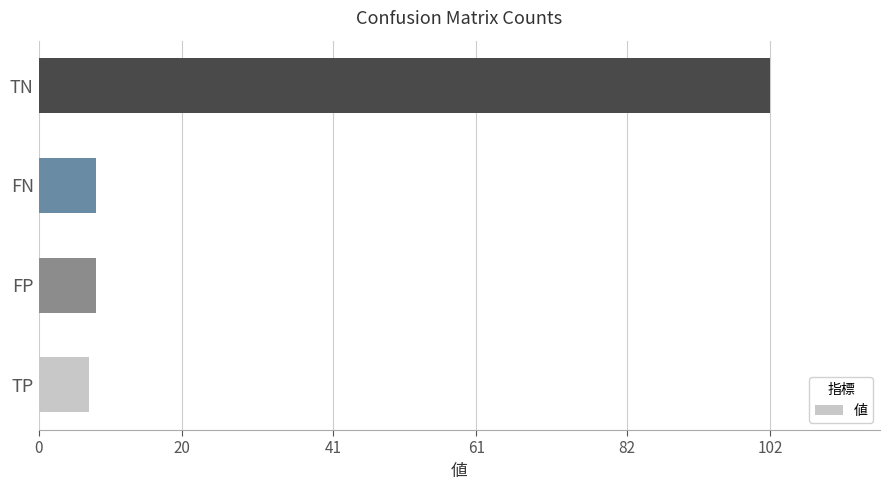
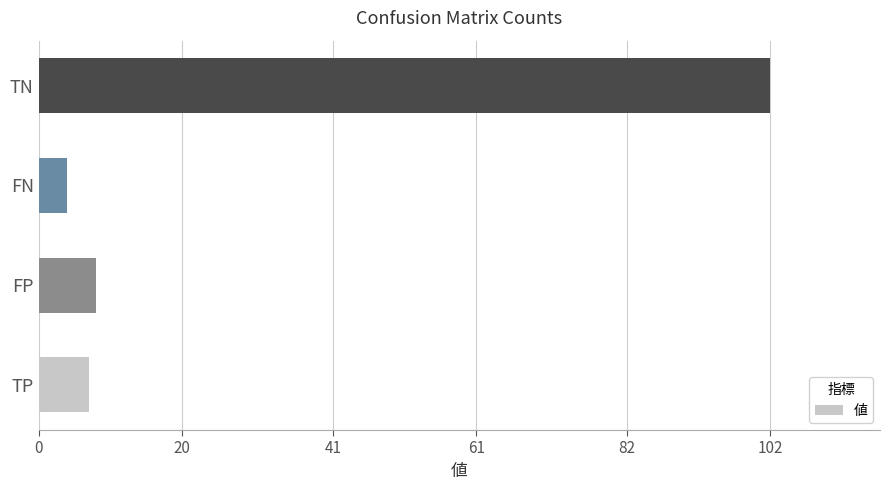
  {
    "TN": 102,
-   "FN": 8,
+   "FN": 4,
    "FP": 8,
    "TP": 7
  }
